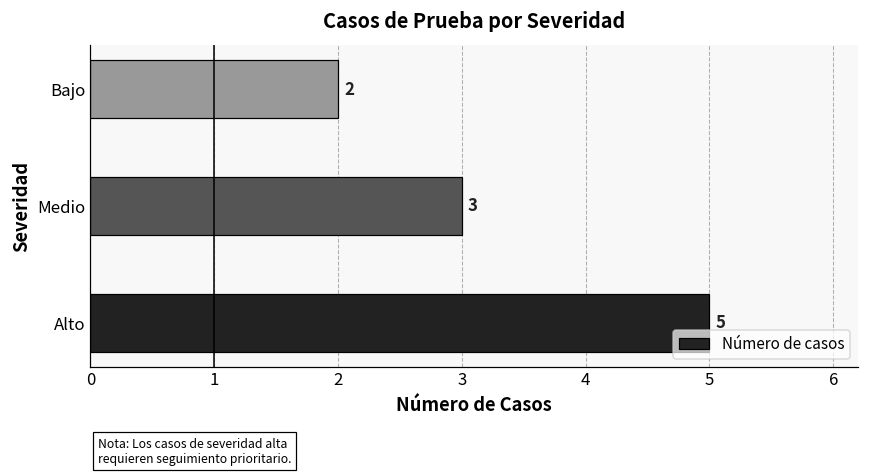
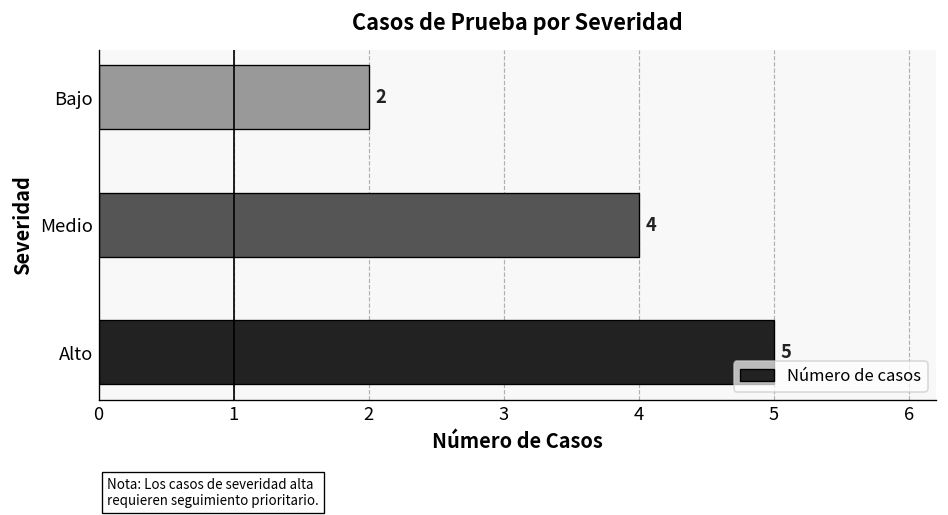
  {
    "Bajo": 2,
-   "Medio": 3
+   "Medio": 4
  }
